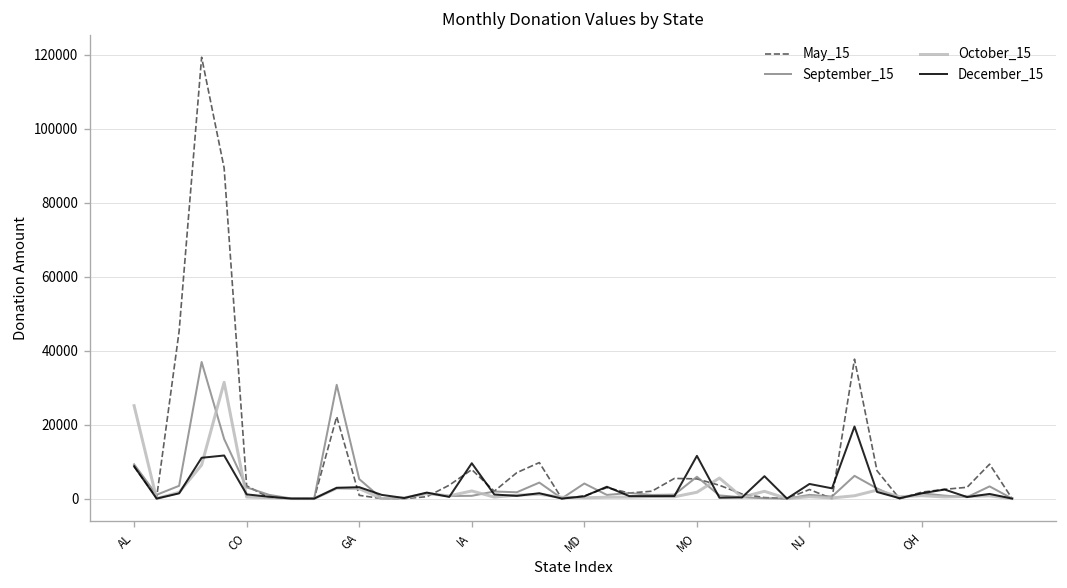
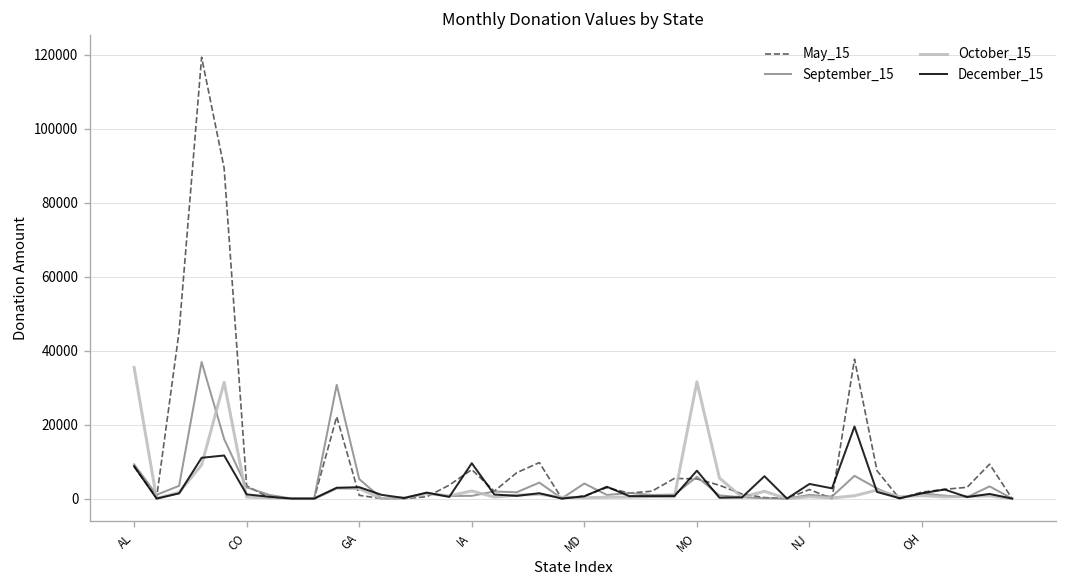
  {
    "May_15": {
      "GA": 1000,
      "IA": 8000,
      "NJ": 2000
    },
    "September_15": {
      "GA": 5000,
      "IA": 1000,
      "MD": 4000
    },
    "October_15": {
-     "AL": 25000,
+     "AL": 35000,
      "IA": 2000,
-     "MO": 2000
+     "MO": 32000
    },
    "December_15": {
      "IA": 10000,
-     "MO": 12000,
+     "MO": 8000,
      "NJ": 4000
    }
  }
